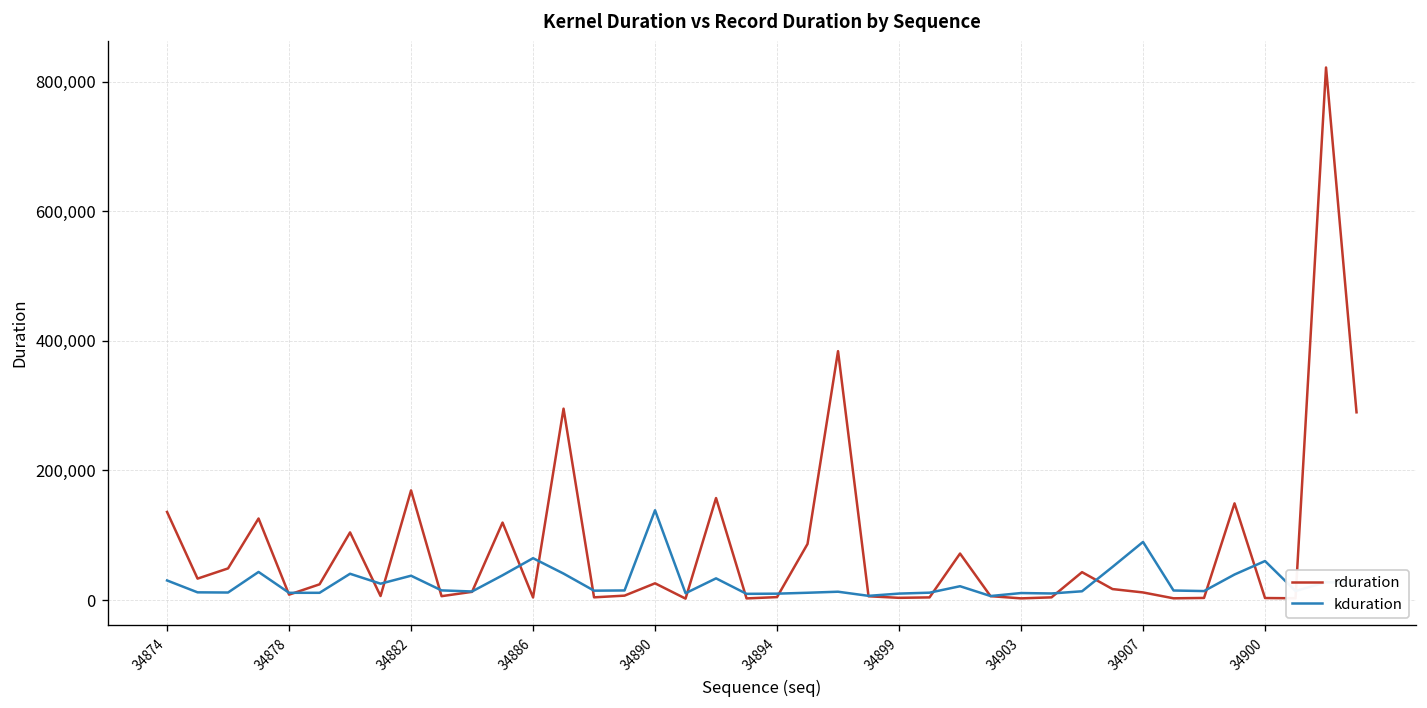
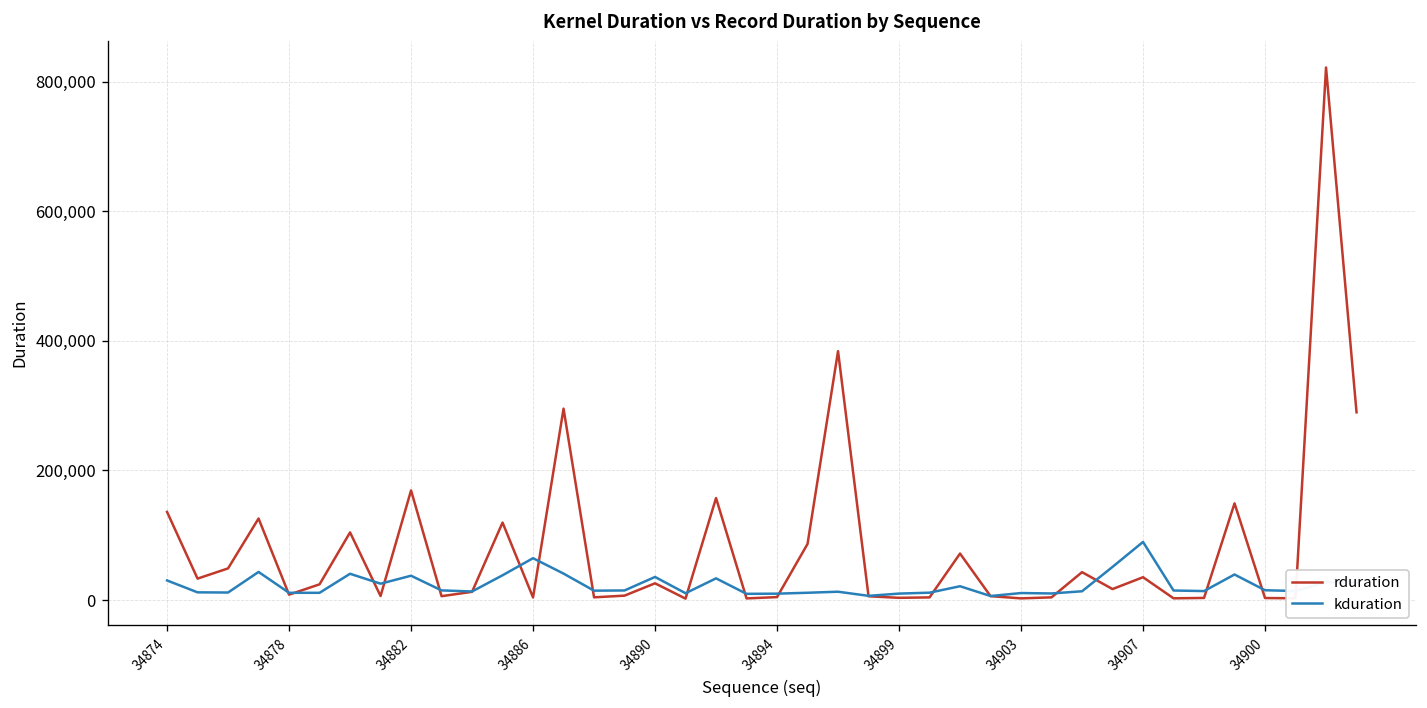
  {
    "rduration": {
      "34874": "140,000",
      "34882": "170,000",
      "34886": "0",
      "34890": "30,000",
      "34894": "0",
      "34899": "0",
      "34903": "0",
-     "34907": "10,000",
+     "34907": "40,000",
      "34900": "0"
    },
    "kduration": {
      "34874": "30,000",
      "34882": "40,000",
      "34886": "60,000",
-     "34890": "140,000",
+     "34890": "40,000",
      "34894": "10,000",
      "34899": "10,000",
      "34903": "10,000",
      "34907": "90,000",
-     "34900": "60,000"
+     "34900": "20,000"
    }
  }
